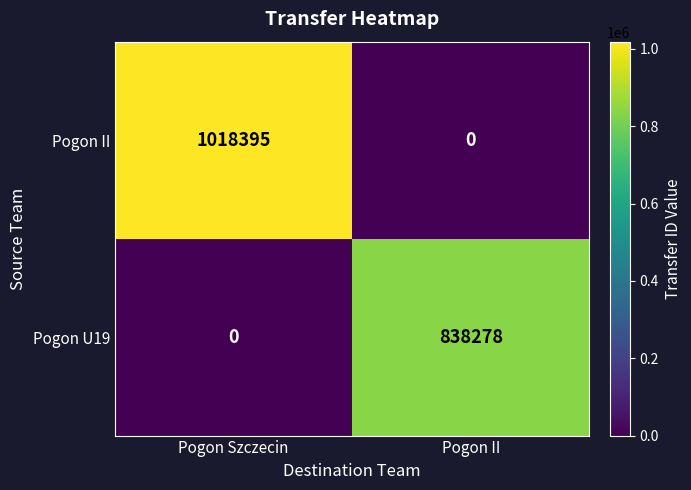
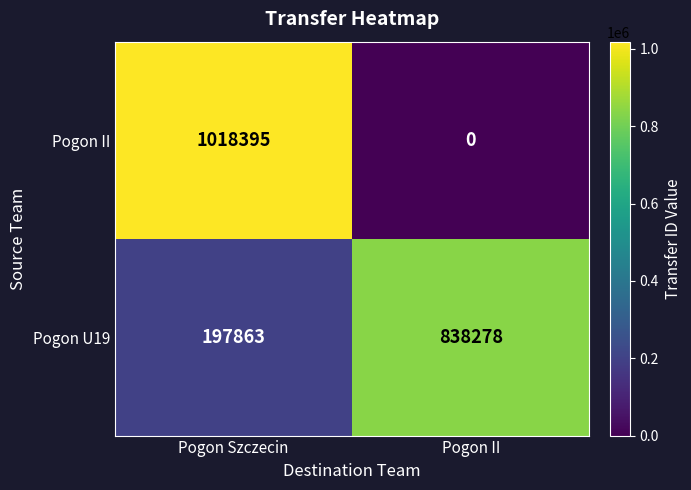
  {
    "Pogon II": {
      "Pogon Szczecin": 1018395,
      "Pogon II": 0
    },
    "Pogon U19": {
-     "Pogon Szczecin": 0,
+     "Pogon Szczecin": 197863,
      "Pogon II": 838278
    }
  }
